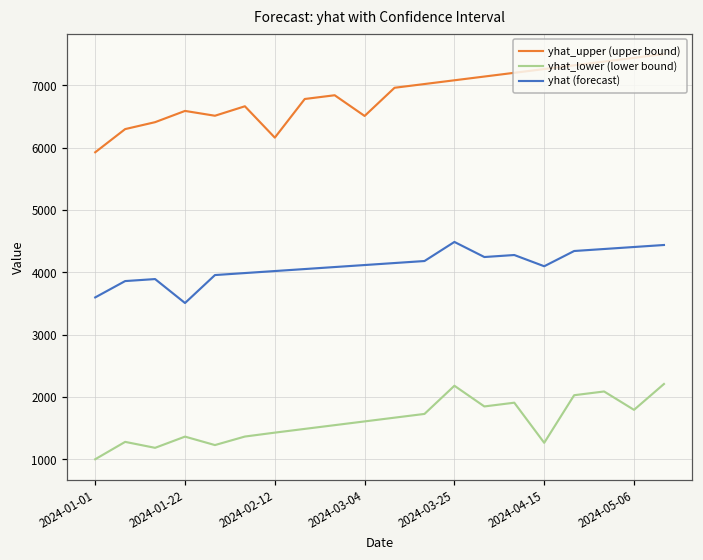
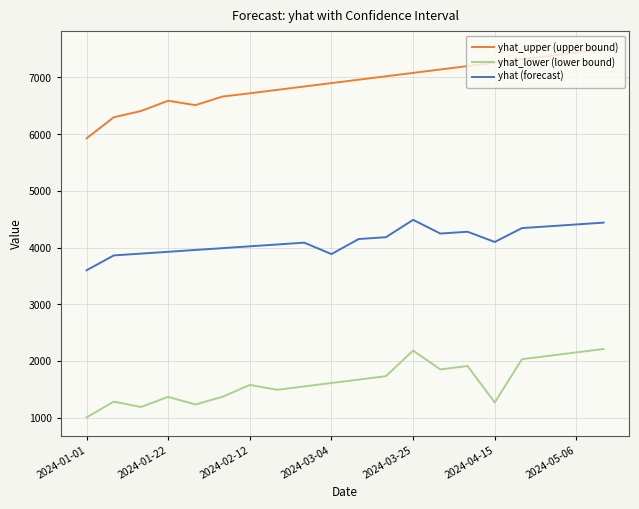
  {
    "yhat_upper (upper bound)": {
      "2024-01-01": 5900,
      "2024-01-22": 6600,
-     "2024-02-12": 6200,
-     "2024-03-04": 6500,
+     "2024-02-12": 6700,
+     "2024-03-04": 6900,
      "2024-03-25": 7100
    },
    "yhat_lower (lower bound)": {
      "2024-01-01": 1000,
      "2024-01-22": 1400,
-     "2024-02-12": 1400,
+     "2024-02-12": 1600,
      "2024-03-04": 1600,
      "2024-03-25": 2200,
      "2024-04-15": 1300,
-     "2024-05-06": 1800
+     "2024-05-06": 2200
    },
    "yhat (forecast)": {
      "2024-01-01": 3600,
-     "2024-01-22": 3500,
+     "2024-01-22": 3900,
      "2024-02-12": 4000,
-     "2024-03-04": 4100,
+     "2024-03-04": 3900,
      "2024-03-25": 4500,
      "2024-04-15": 4100,
      "2024-05-06": 4400
    }
  }
